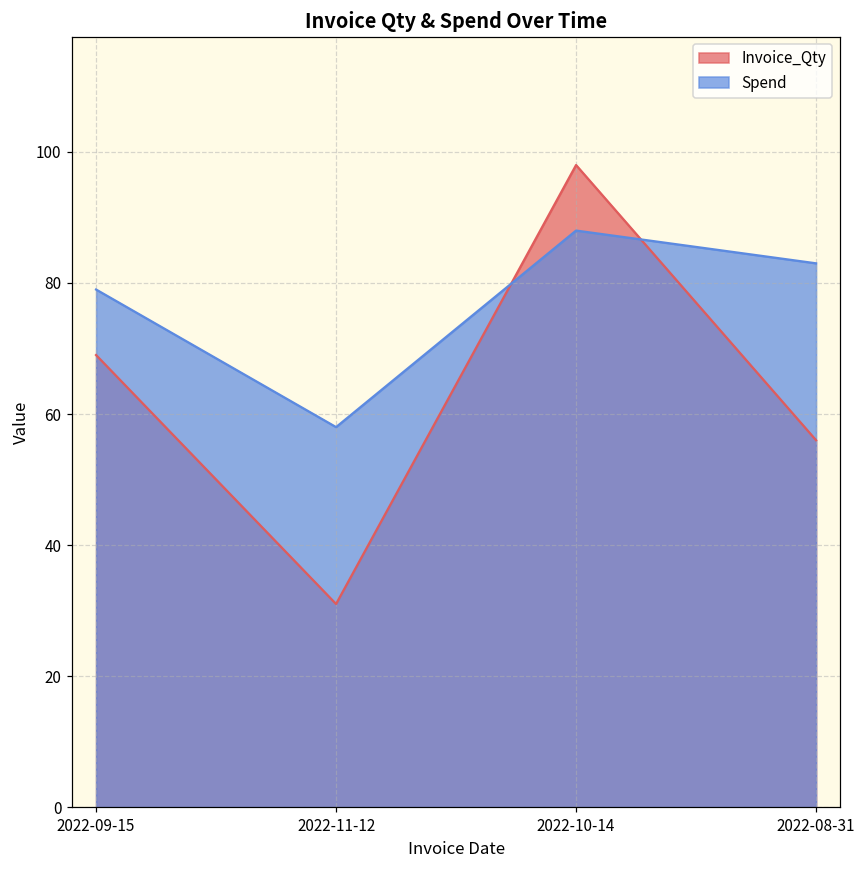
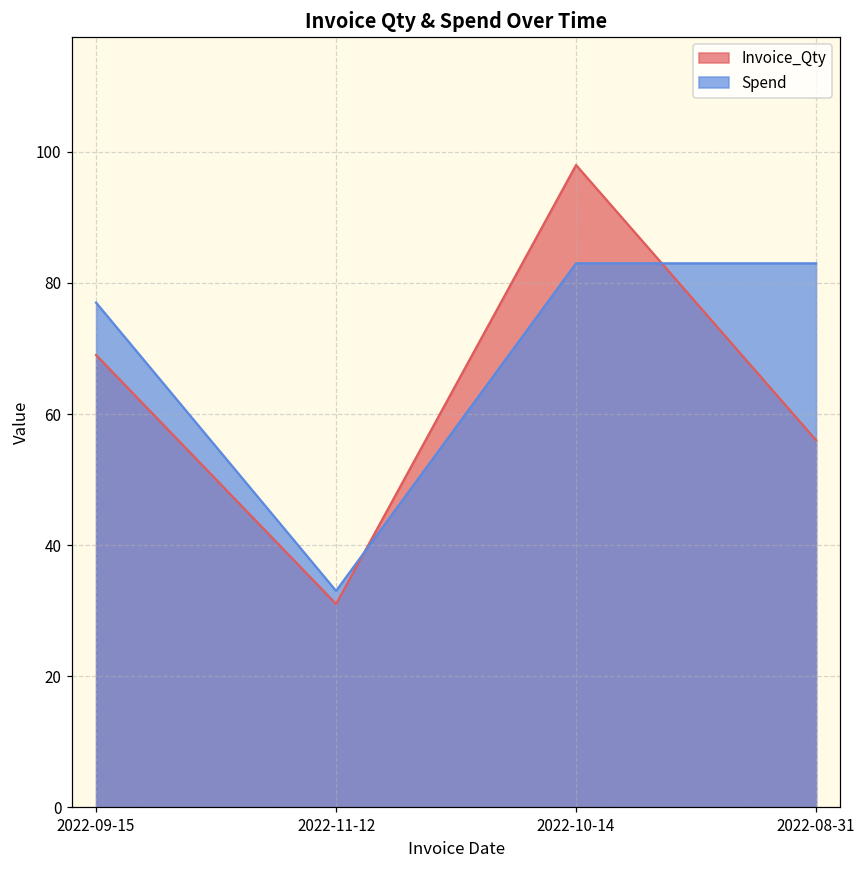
  {
    "Invoice_Qty": {
      "2022-09-15": 69,
      "2022-11-12": 31,
      "2022-10-14": 98,
      "2022-08-31": 56
    },
    "Spend": {
-     "2022-09-15": 79,
-     "2022-11-12": 58,
-     "2022-10-14": 88,
+     "2022-09-15": 77,
+     "2022-11-12": 33,
+     "2022-10-14": 83,
      "2022-08-31": 83
    }
  }
